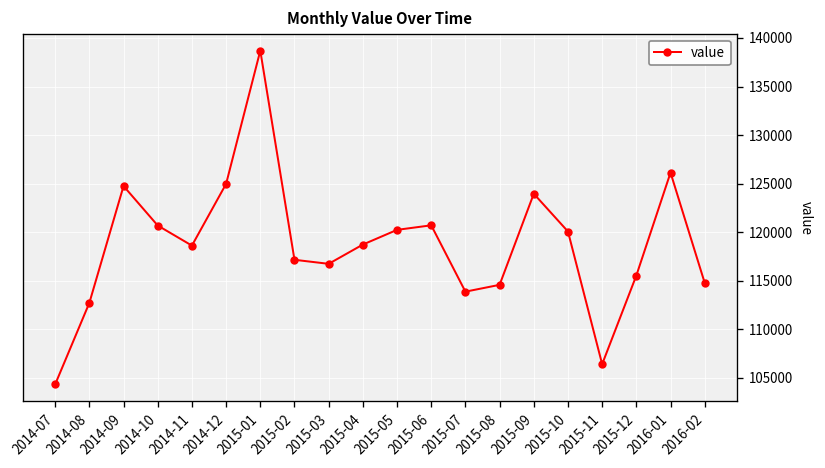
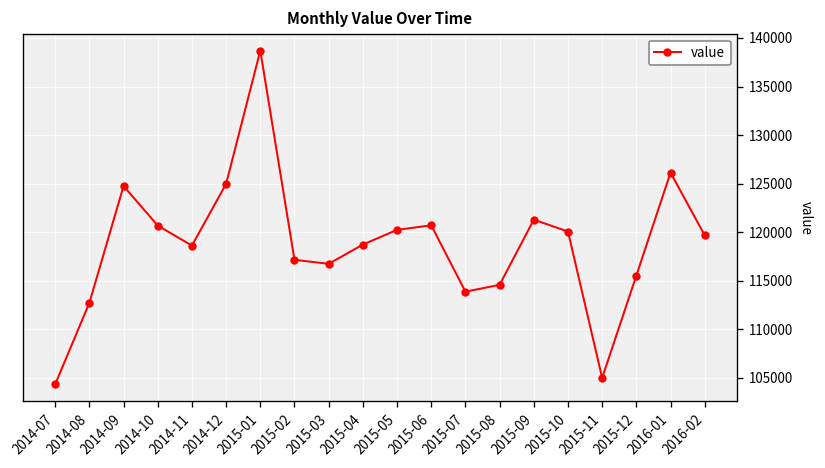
  {
    "2014-07": 104000,
    "2014-08": 113000,
    "2014-09": 125000,
    "2014-10": 121000,
    "2014-11": 119000,
    "2014-12": 125000,
    "2015-01": 139000,
    "2015-02": 117000,
    "2015-03": 117000,
    "2015-04": 119000,
    "2015-05": 120000,
    "2015-06": 121000,
    "2015-07": 114000,
    "2015-08": 115000,
-   "2015-09": 124000,
+   "2015-09": 121000,
    "2015-10": 120000,
-   "2015-11": 106000,
+   "2015-11": 105000,
    "2015-12": 116000,
    "2016-01": 126000,
-   "2016-02": 115000
+   "2016-02": 120000
  }
